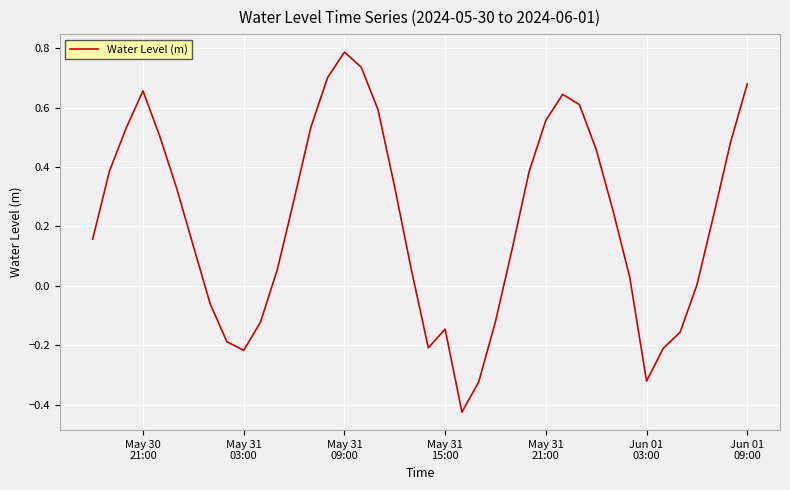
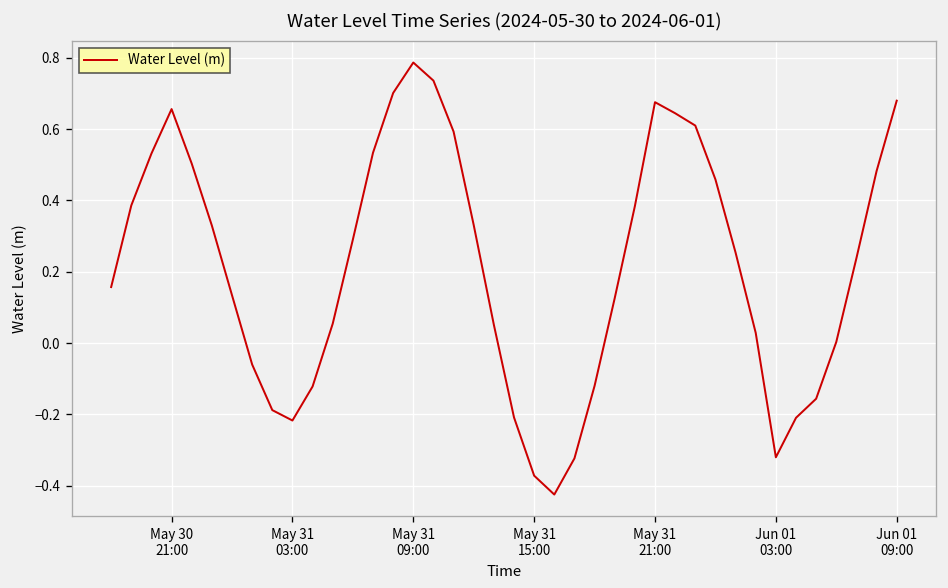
  {
    "May 30 21:00": 0.66,
    "May 31 03:00": -0.22,
    "May 31 09:00": 0.79,
-   "May 31 15:00": -0.15,
-   "May 31 21:00": 0.56,
+   "May 31 15:00": -0.37,
+   "May 31 21:00": 0.68,
    "Jun 01 03:00": -0.32,
    "Jun 01 09:00": 0.68
  }
